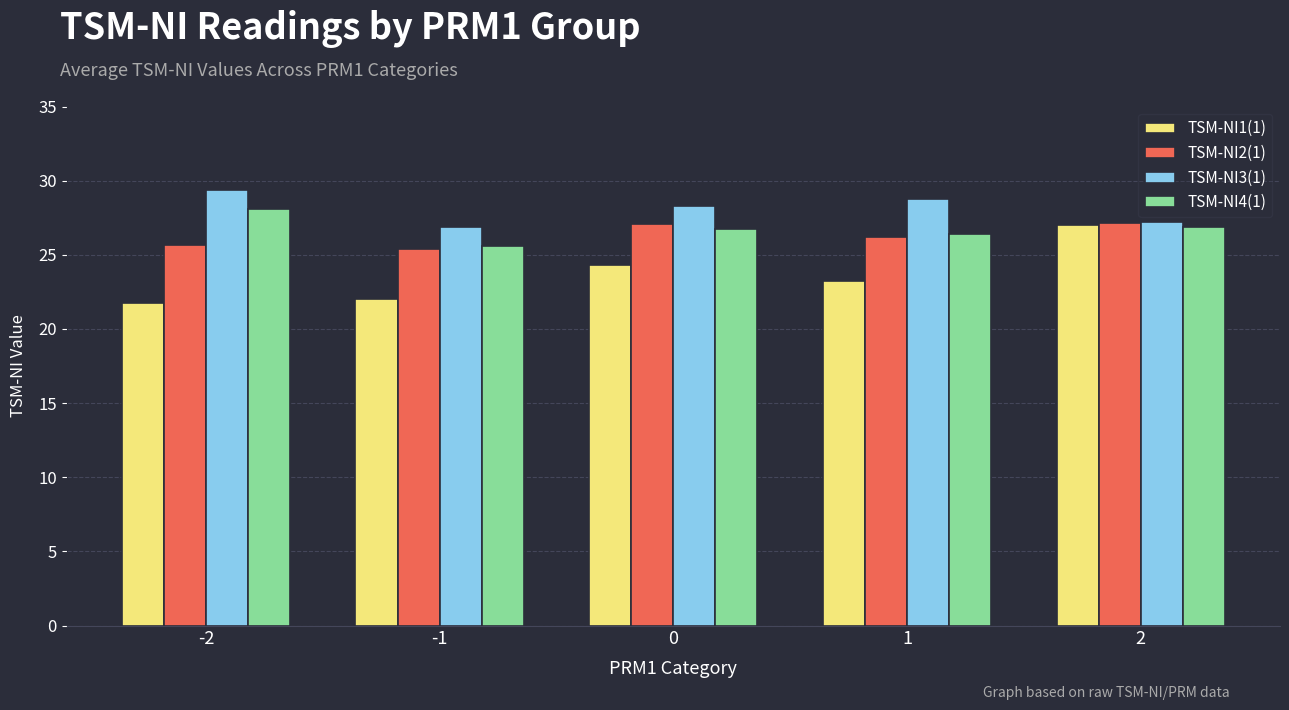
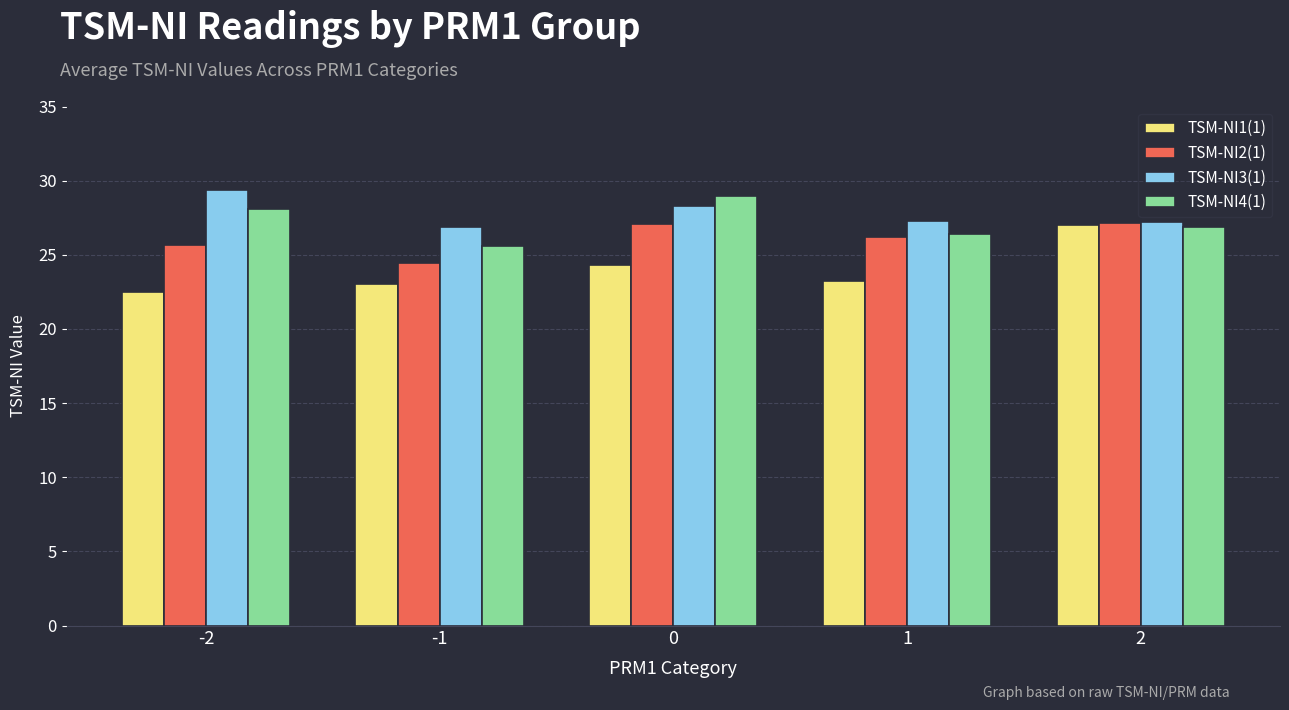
  {
    "TSM-NI1(1)": {
-     "-2": 21.7,
-     "-1": 22.0,
+     "-2": 22.5,
+     "-1": 23.0,
      "0": 24.3,
      "1": 23.2,
      "2": 27.0
    },
    "TSM-NI2(1)": {
      "-2": 25.7,
-     "-1": 25.4,
+     "-1": 24.4,
      "0": 27.1,
      "1": 26.2,
      "2": 27.1
    },
    "TSM-NI3(1)": {
      "-2": 29.4,
      "-1": 26.9,
      "0": 28.3,
-     "1": 28.8,
+     "1": 27.3,
      "2": 27.2
    },
    "TSM-NI4(1)": {
      "-2": 28.1,
      "-1": 25.6,
-     "0": 26.7,
+     "0": 29.0,
      "1": 26.4,
      "2": 26.9
    }
  }
